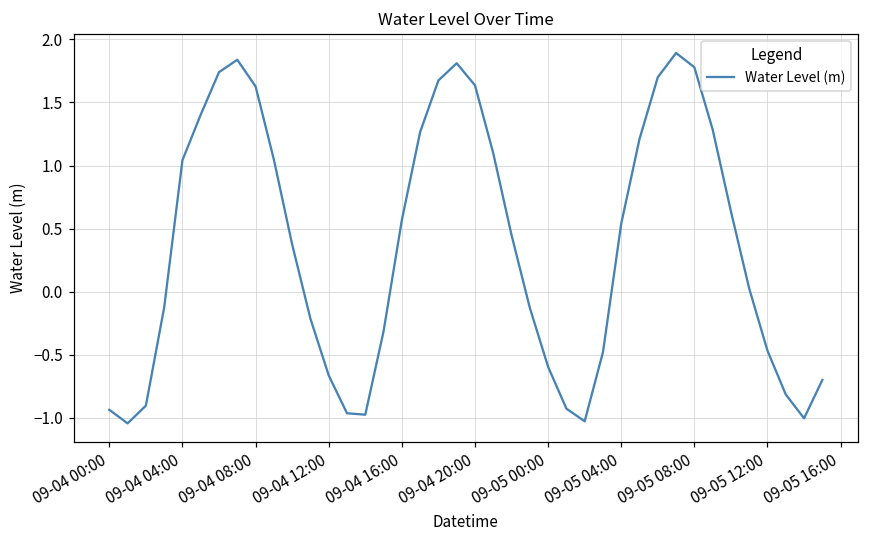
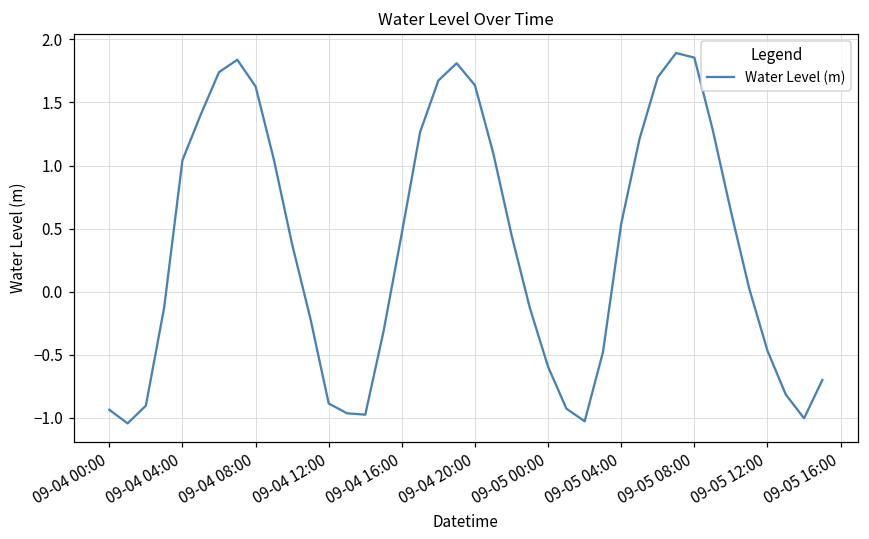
  {
    "09-04 00:00": -0.94,
    "09-04 04:00": 1.04,
    "09-04 08:00": 1.63,
-   "09-04 12:00": -0.66,
-   "09-04 16:00": 0.57,
+   "09-04 12:00": -0.89,
+   "09-04 16:00": 0.46,
    "09-04 20:00": 1.64,
    "09-05 00:00": -0.60,
    "09-05 04:00": 0.54,
-   "09-05 08:00": 1.78,
+   "09-05 08:00": 1.85,
    "09-05 12:00": -0.47
  }
